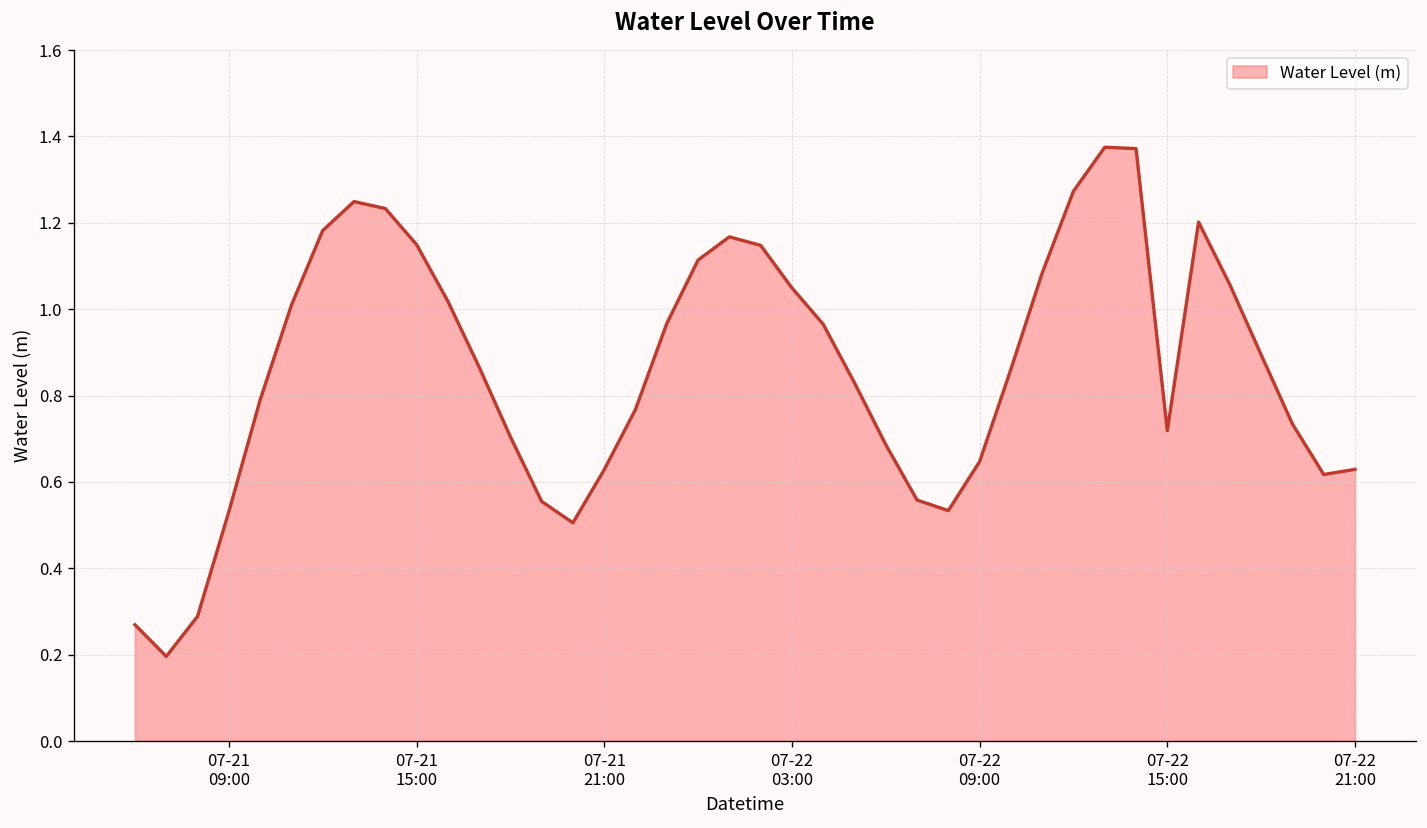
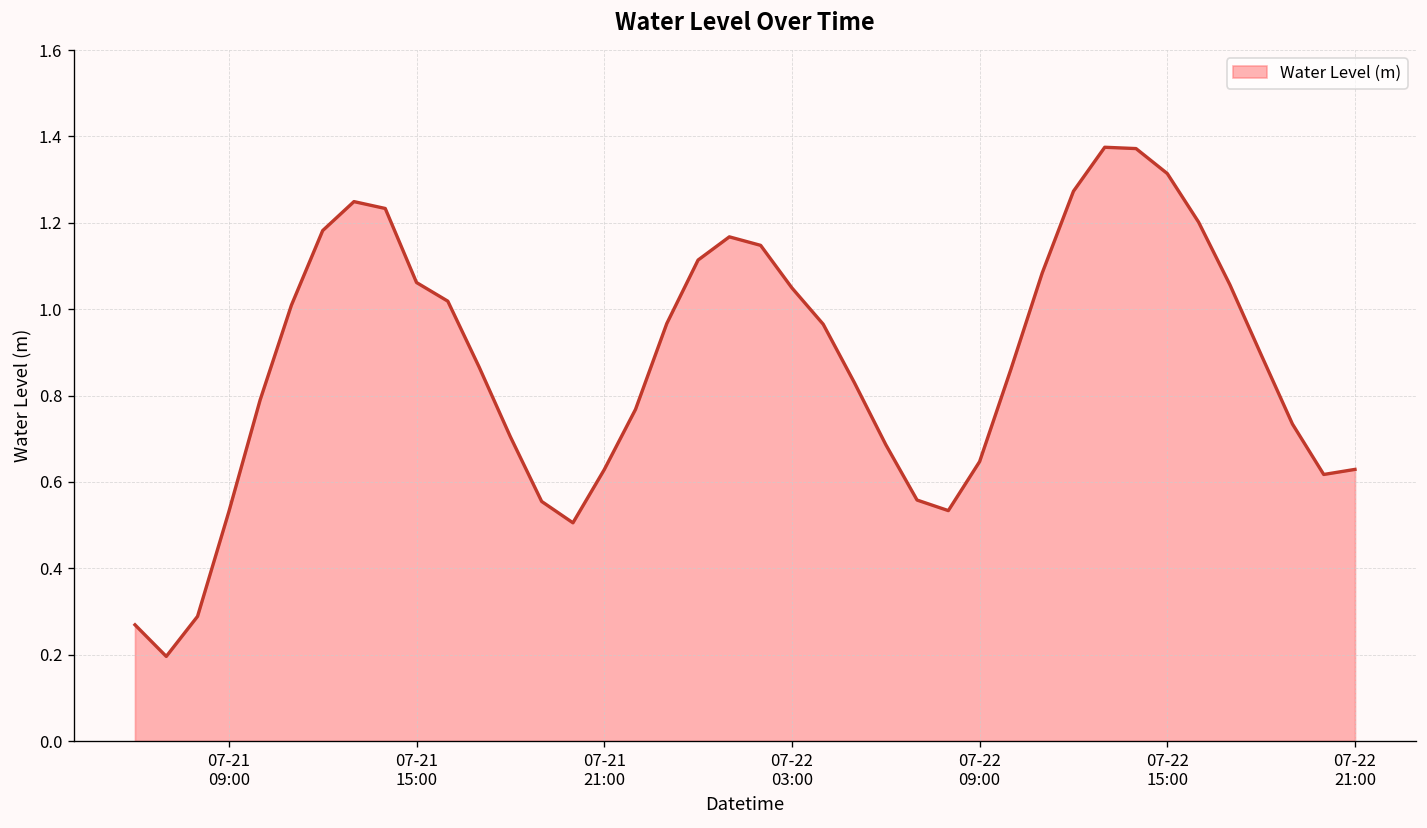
  {
    "07-21 09:00": 0.53,
-   "07-21 15:00": 1.15,
+   "07-21 15:00": 1.06,
    "07-21 21:00": 0.63,
    "07-22 03:00": 1.05,
    "07-22 09:00": 0.65,
-   "07-22 15:00": 0.72,
+   "07-22 15:00": 1.31,
    "07-22 21:00": 0.63
  }
